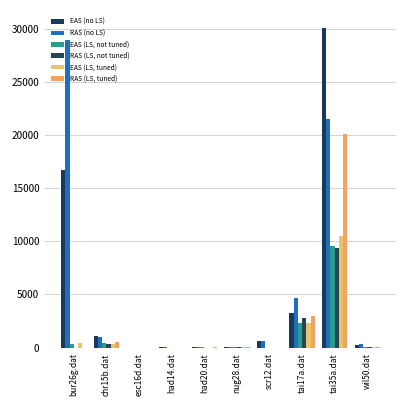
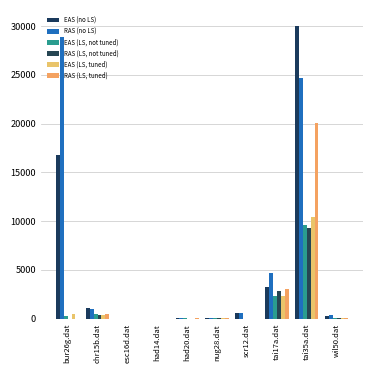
  {
    "RAS (no LS)": {
      "bur26g.dat": 29000,
      "chr15b.dat": 1000,
      "esc16d.dat": 0,
      "scr12.dat": 1000,
      "tai17a.dat": 5000,
-     "tai35a.dat": 22000,
+     "tai35a.dat": 25000,
      "wil50.dat": 0
    },
    "EAS (LS, not tuned)": {
      "bur26g.dat": 0,
      "chr15b.dat": 0,
      "esc16d.dat": 0,
      "had14.dat": 0,
      "scr12.dat": 0,
      "tai17a.dat": 2000,
      "tai35a.dat": 10000
    }
  }
